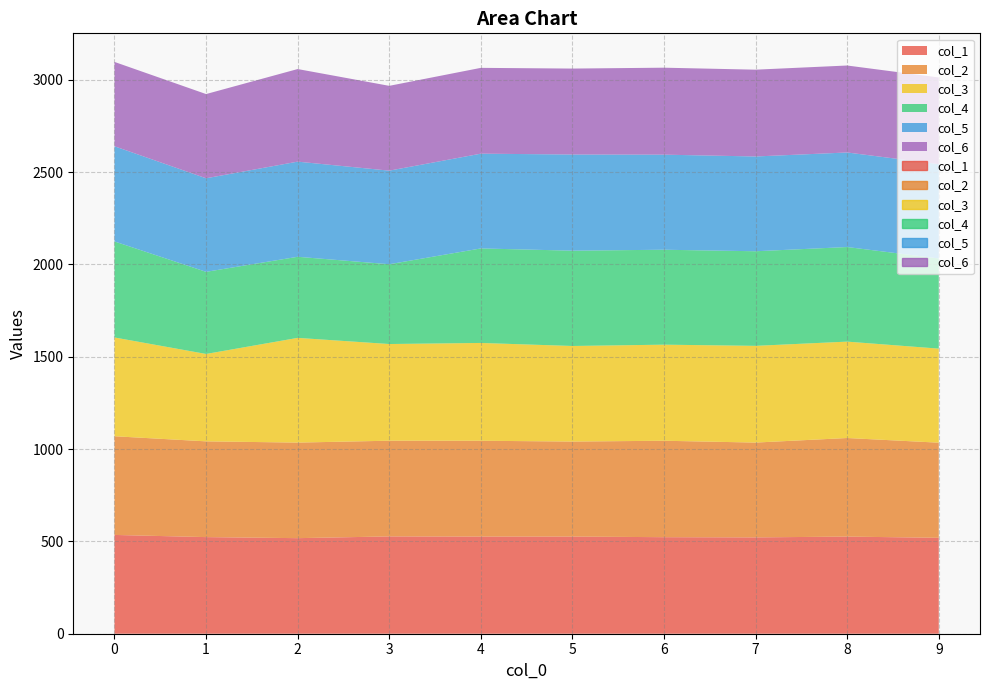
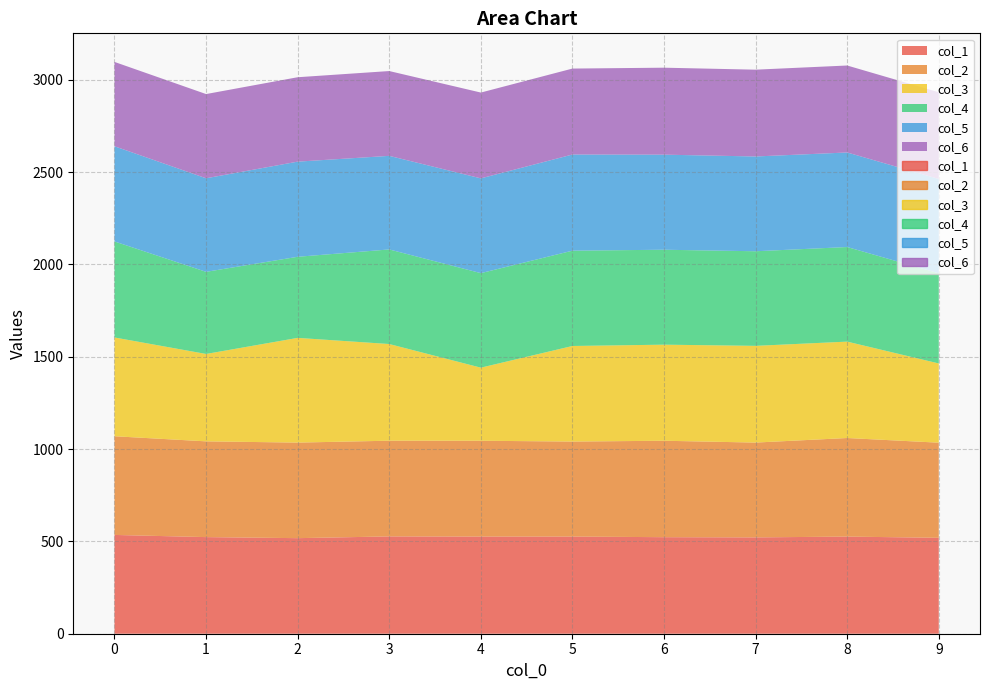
  {
    "col_3": {
      "0": 530,
      "1": 470,
      "2": 570,
      "3": 520,
-     "4": 530,
+     "4": 400,
      "5": 520,
      "6": 520,
      "7": 520,
      "8": 520,
-     "9": 510
+     "9": 430
    },
    "col_4": {
      "0": 520,
      "1": 440,
      "2": 440,
-     "3": 430,
+     "3": 510,
      "4": 510,
      "5": 520,
      "6": 510,
      "7": 510,
      "8": 510
    },
    "col_5": {
      "0": 520,
      "1": 510,
      "2": 520,
      "3": 510,
      "4": 510,
      "5": 520,
      "6": 510,
      "7": 510,
      "8": 510
    },
    "col_6": {
      "0": 460,
      "1": 460,
-     "2": 500,
+     "2": 460,
      "3": 460,
      "4": 460,
      "5": 470,
      "6": 470,
      "7": 470,
      "8": 470
    }
  }
